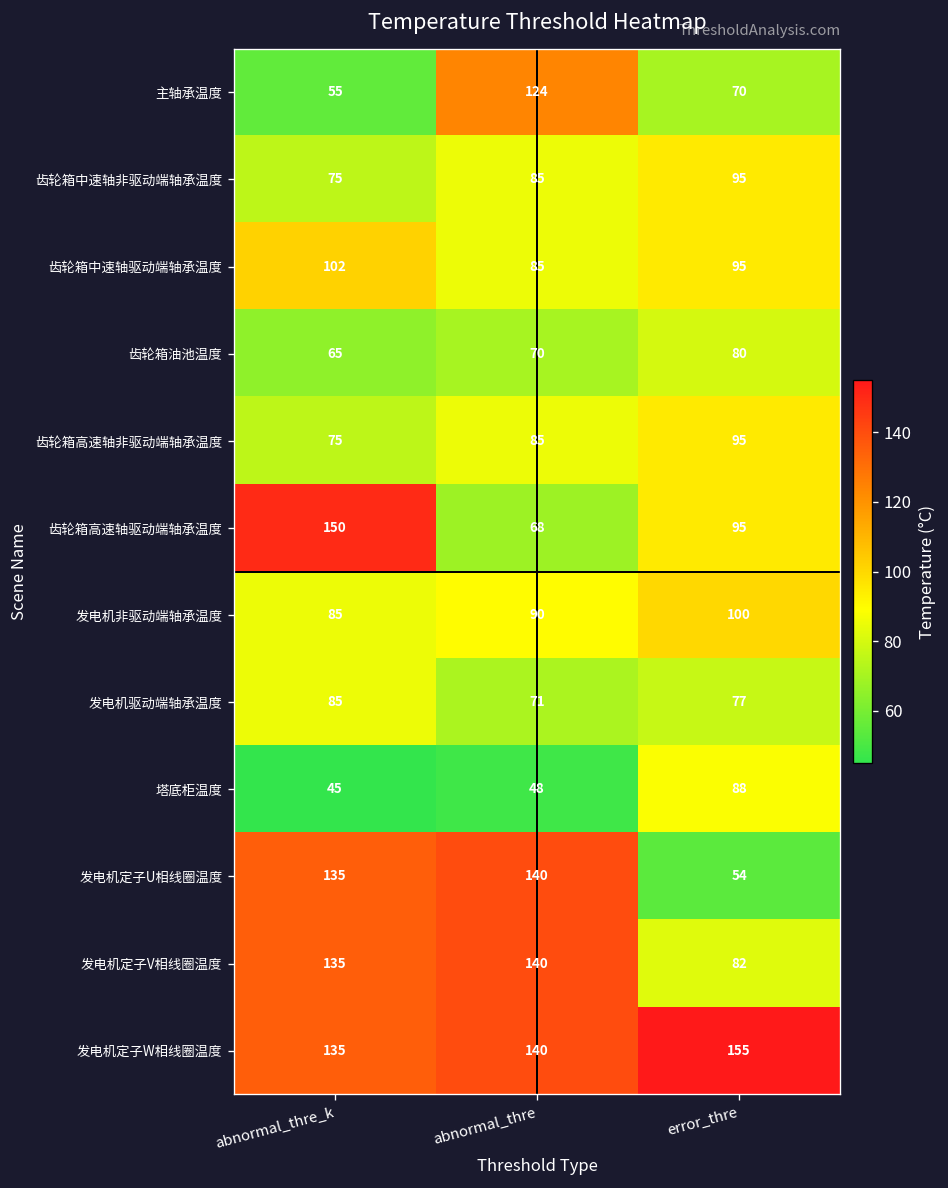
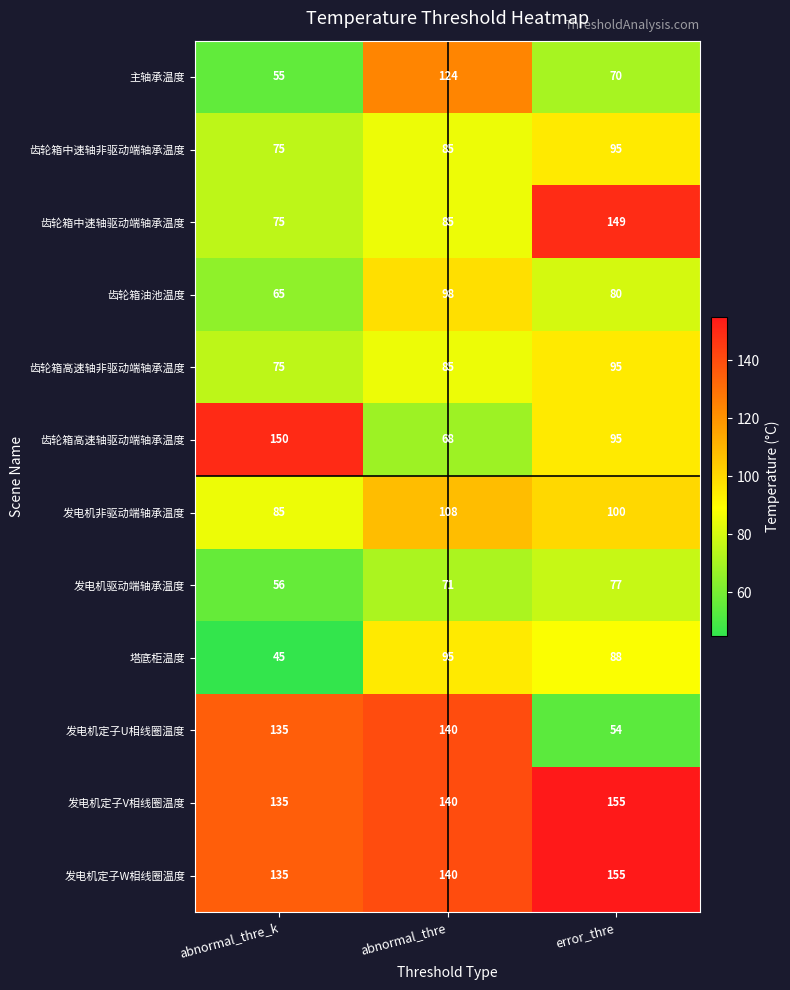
  {
    "主轴承温度": {
      "abnormal_thre_k": 55,
      "abnormal_thre": 124,
      "error_thre": 70
    },
    "齿轮箱中速轴非驱动端轴承温度": {
      "abnormal_thre_k": 75,
      "abnormal_thre": 85,
      "error_thre": 95
    },
    "齿轮箱中速轴驱动端轴承温度": {
-     "abnormal_thre_k": 102,
+     "abnormal_thre_k": 75,
      "abnormal_thre": 85,
-     "error_thre": 95
+     "error_thre": 149
    },
    "齿轮箱油池温度": {
      "abnormal_thre_k": 65,
-     "abnormal_thre": 70,
+     "abnormal_thre": 98,
      "error_thre": 80
    },
    "齿轮箱高速轴非驱动端轴承温度": {
      "abnormal_thre_k": 75,
      "abnormal_thre": 85,
      "error_thre": 95
    },
    "齿轮箱高速轴驱动端轴承温度": {
      "abnormal_thre_k": 150,
      "abnormal_thre": 68,
      "error_thre": 95
    },
    "发电机非驱动端轴承温度": {
      "abnormal_thre_k": 85,
-     "abnormal_thre": 90,
+     "abnormal_thre": 108,
      "error_thre": 100
    },
    "发电机驱动端轴承温度": {
-     "abnormal_thre_k": 85,
+     "abnormal_thre_k": 56,
      "abnormal_thre": 71,
      "error_thre": 77
    },
    "塔底柜温度": {
      "abnormal_thre_k": 45,
-     "abnormal_thre": 48,
+     "abnormal_thre": 95,
      "error_thre": 88
    },
    "发电机定子U相线圈温度": {
      "abnormal_thre_k": 135,
      "abnormal_thre": 140,
      "error_thre": 54
    },
    "发电机定子V相线圈温度": {
      "abnormal_thre_k": 135,
      "abnormal_thre": 140,
-     "error_thre": 82
+     "error_thre": 155
    },
    "发电机定子W相线圈温度": {
      "abnormal_thre_k": 135,
      "abnormal_thre": 140,
      "error_thre": 155
    }
  }
